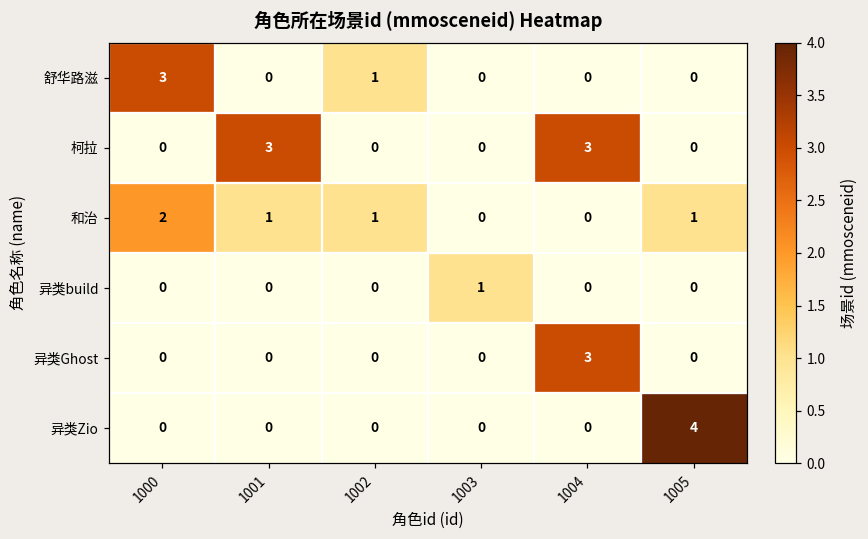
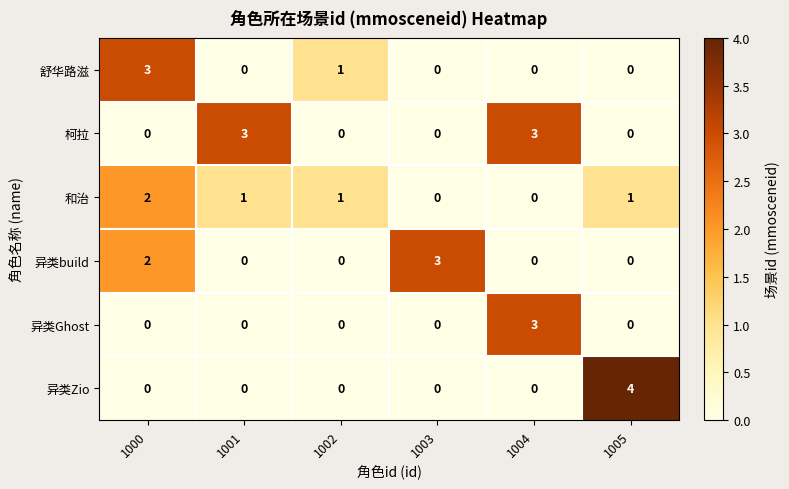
  {
    "舒华路滋": {
      "1000": 3,
      "1001": 0,
      "1002": 1,
      "1003": 0,
      "1004": 0,
      "1005": 0
    },
    "柯拉": {
      "1000": 0,
      "1001": 3,
      "1002": 0,
      "1003": 0,
      "1004": 3,
      "1005": 0
    },
    "和治": {
      "1000": 2,
      "1001": 1,
      "1002": 1,
      "1003": 0,
      "1004": 0,
      "1005": 1
    },
    "异类build": {
-     "1000": 0,
+     "1000": 2,
      "1001": 0,
      "1002": 0,
-     "1003": 1,
+     "1003": 3,
      "1004": 0,
      "1005": 0
    },
    "异类Ghost": {
      "1000": 0,
      "1001": 0,
      "1002": 0,
      "1003": 0,
      "1004": 3,
      "1005": 0
    },
    "异类Zio": {
      "1000": 0,
      "1001": 0,
      "1002": 0,
      "1003": 0,
      "1004": 0,
      "1005": 4
    }
  }
